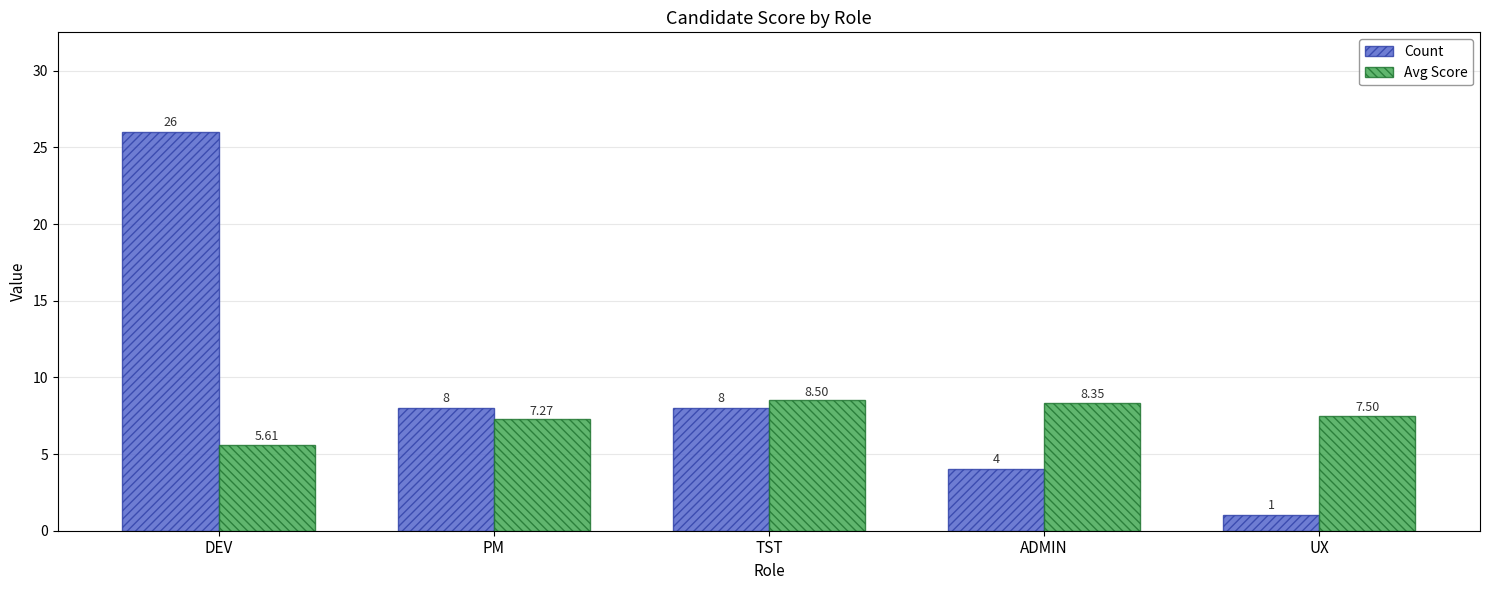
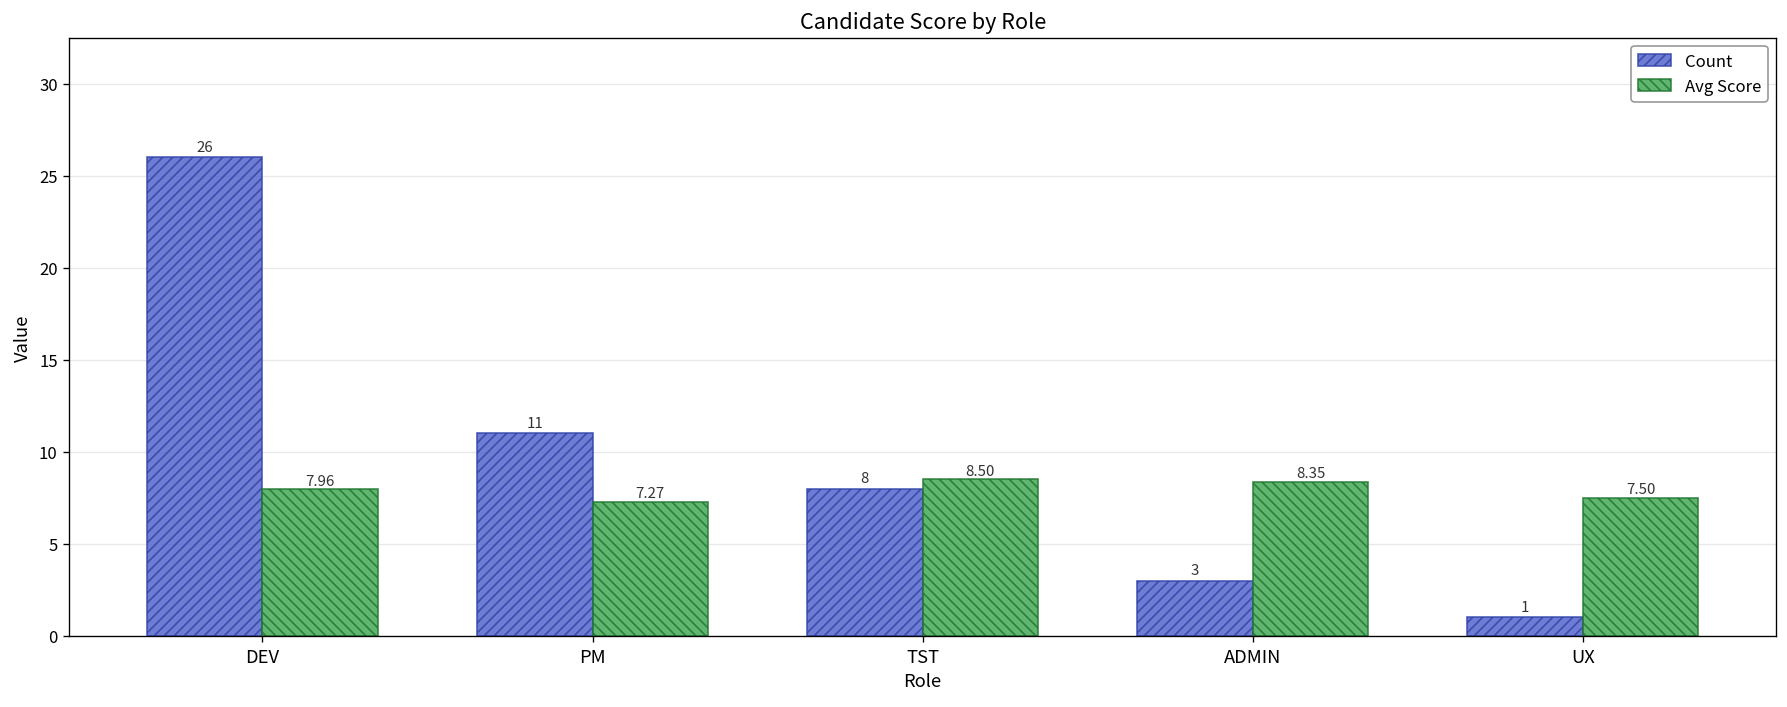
  {
    "Count": {
      "DEV": 26,
-     "PM": 8,
+     "PM": 11,
      "TST": 8,
-     "ADMIN": 4,
+     "ADMIN": 3,
      "UX": 1
    },
    "Avg Score": {
-     "DEV": 5.61,
+     "DEV": 7.96,
      "PM": 7.27,
      "TST": 8.50,
      "ADMIN": 8.35,
      "UX": 7.50
    }
  }
